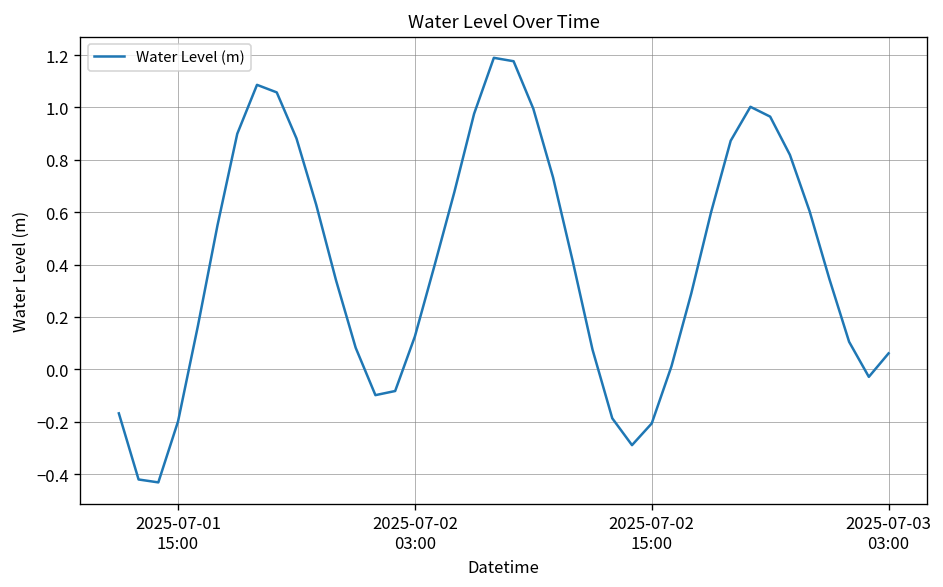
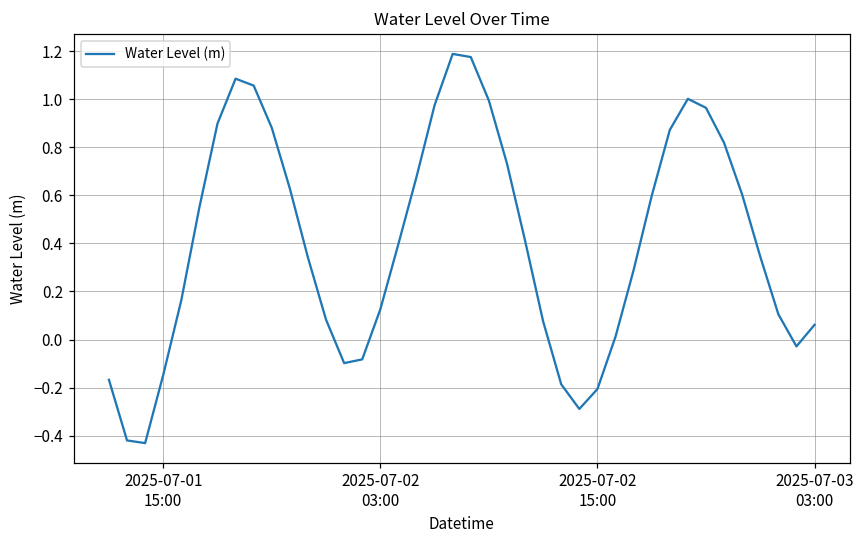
  {
-   "2025-07-01 15:00": -0.20,
+   "2025-07-01 15:00": -0.15,
    "2025-07-02 03:00": 0.13,
    "2025-07-02 15:00": -0.21,
    "2025-07-03 03:00": 0.06
  }
